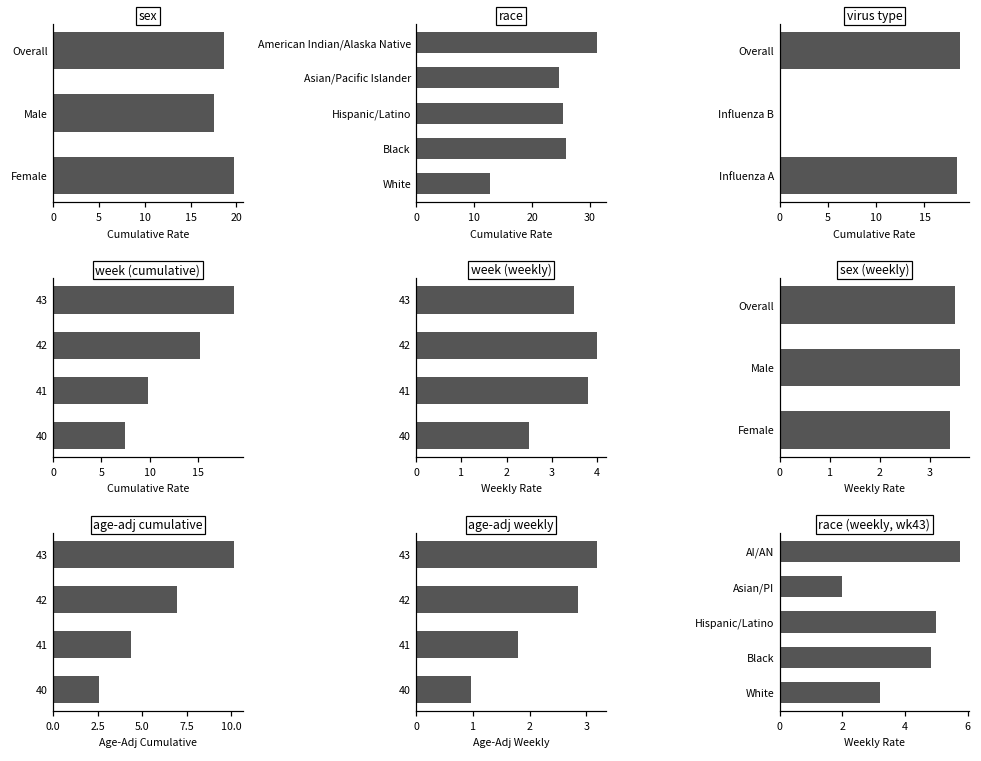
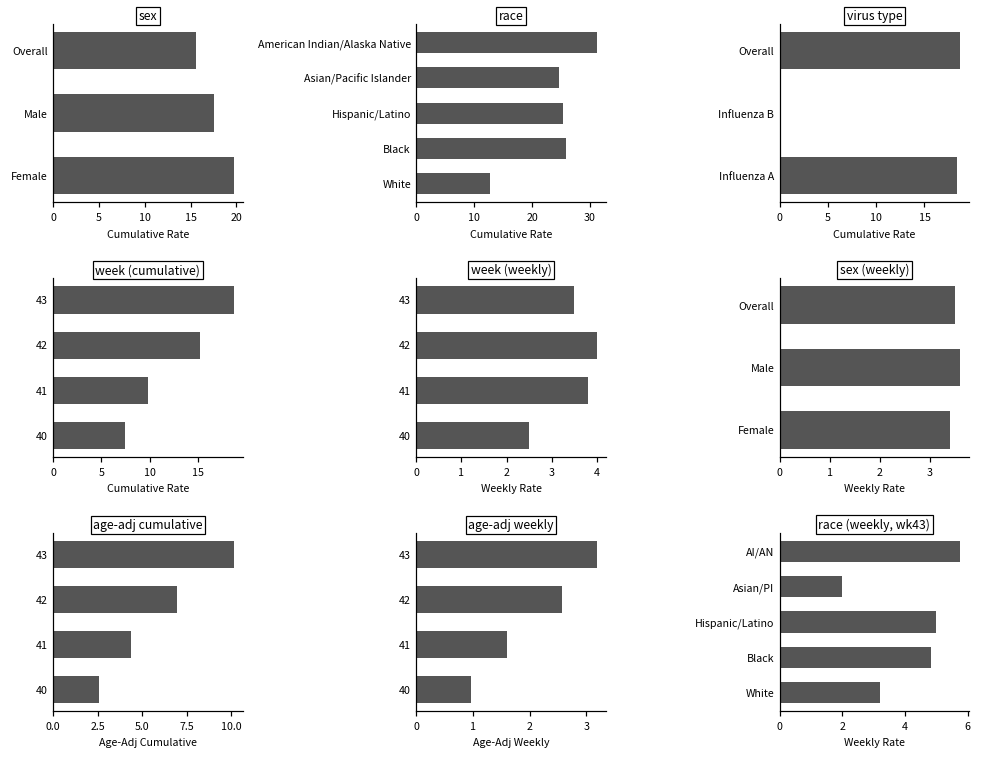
  {
    "sex": {
-     "Overall": 19,
+     "Overall": 16,
      "Male": 18,
      "Female": 20
    },
    "race": {
      "American Indian/Alaska Native": 31,
      "Asian/Pacific Islander": 25,
      "Hispanic/Latino": 25,
      "Black": 26,
      "White": 13
    },
    "virus type": {
      "Overall": 19,
      "Influenza A": 18
    },
    "week (cumulative)": {
      "43": 19,
      "42": 15,
      "41": 10,
      "40": 7
    },
    "week (weekly)": {
      "43": 3.5,
      "42": 4.0,
      "41": 3.8,
      "40": 2.5
    },
    "sex (weekly)": {
      "Overall": 3.5,
      "Male": 3.6,
      "Female": 3.4
    },
    "age-adj cumulative": {
      "43": 10.1,
      "42": 7.0,
      "41": 4.4,
      "40": 2.6
    },
    "age-adj weekly": {
      "43": 3.2,
-     "42": 2.9,
-     "41": 1.8,
+     "42": 2.6,
+     "41": 1.6,
      "40": 1.0
    },
    "race (weekly, wk43)": {
      "AI/AN": 5.8,
      "Asian/PI": 2.0,
      "Hispanic/Latino": 5.0,
      "Black": 4.8,
      "White": 3.2
    }
  }
